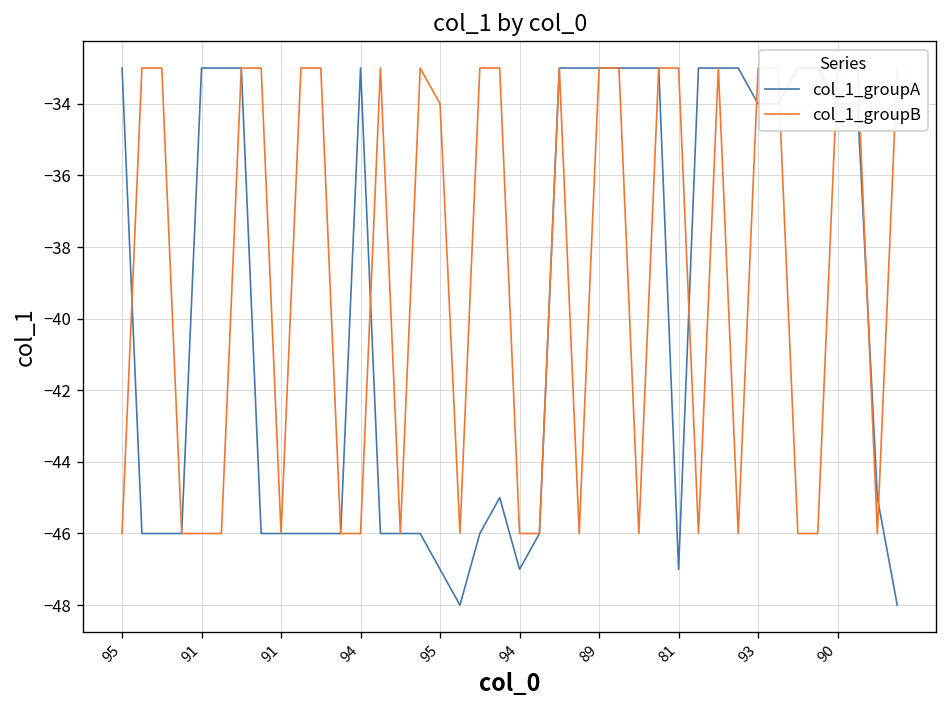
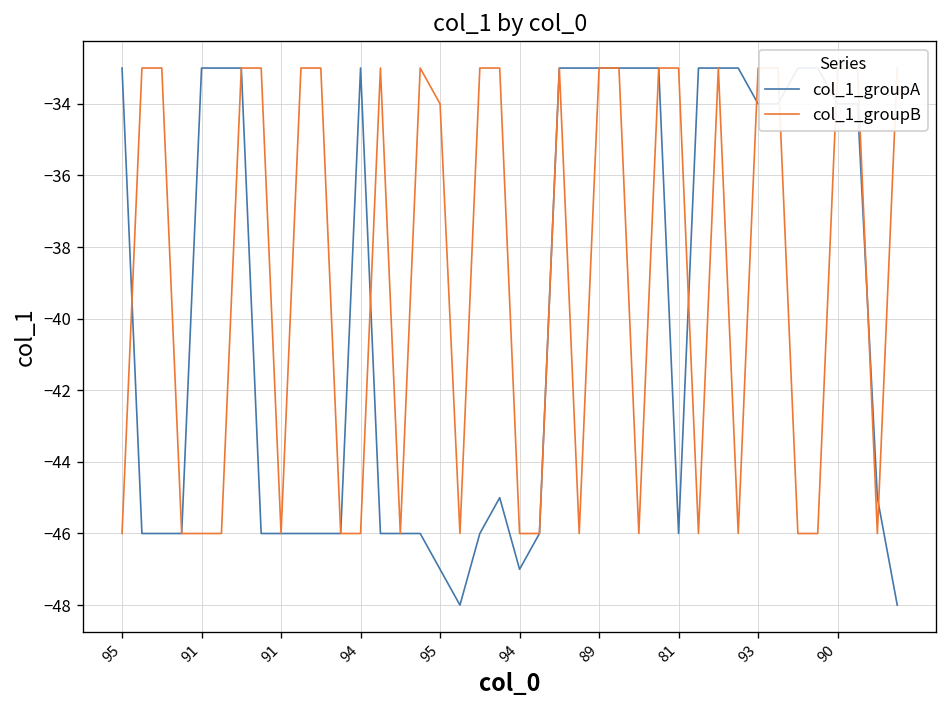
  {
    "col_1_groupA": {
-     "81": -47,
+     "81": -46,
      "93": -34
    },
    "col_1_groupB": {
      "81": -33,
      "93": -33
    }
  }
